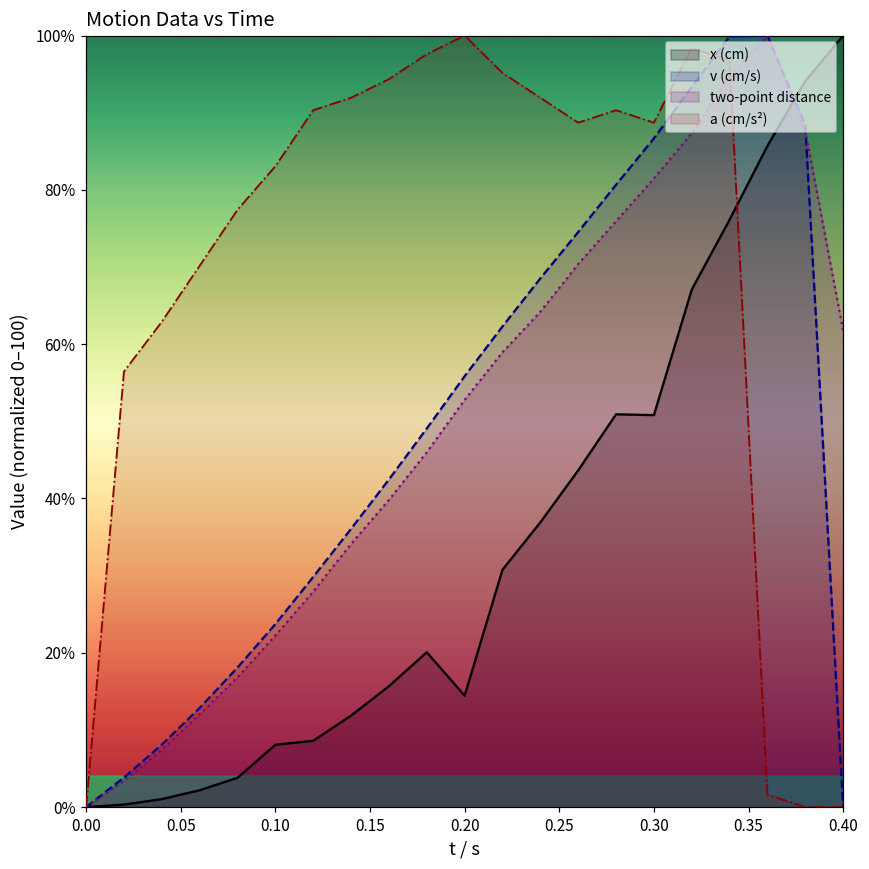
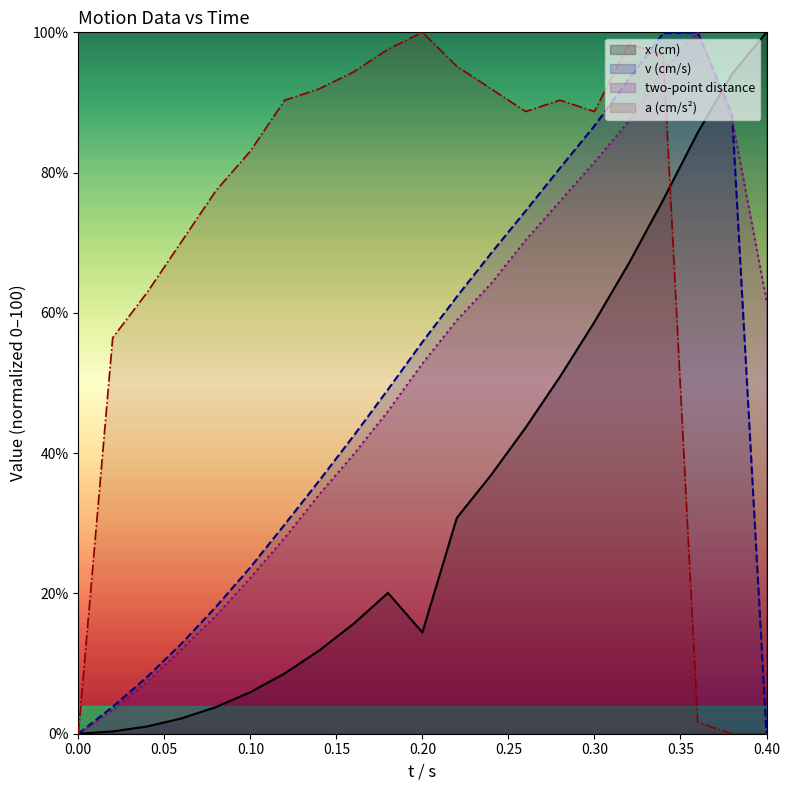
  {
    "x (cm)": {
-     "0.10": "8%",
+     "0.10": "6%",
      "0.20": "14%",
-     "0.30": "51%",
+     "0.30": "59%",
      "0.40": "100%"
    }
  }
